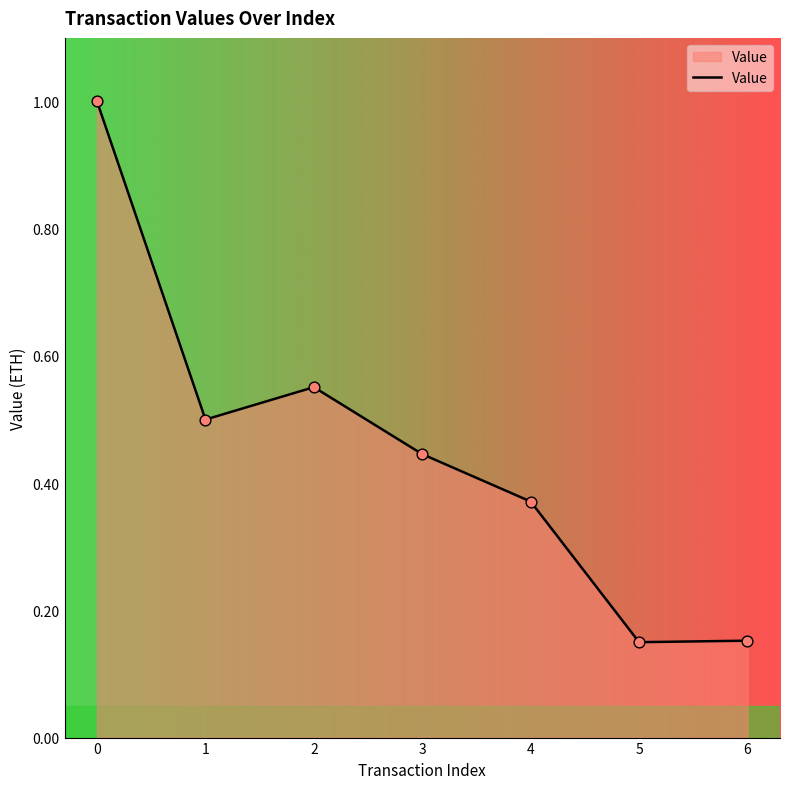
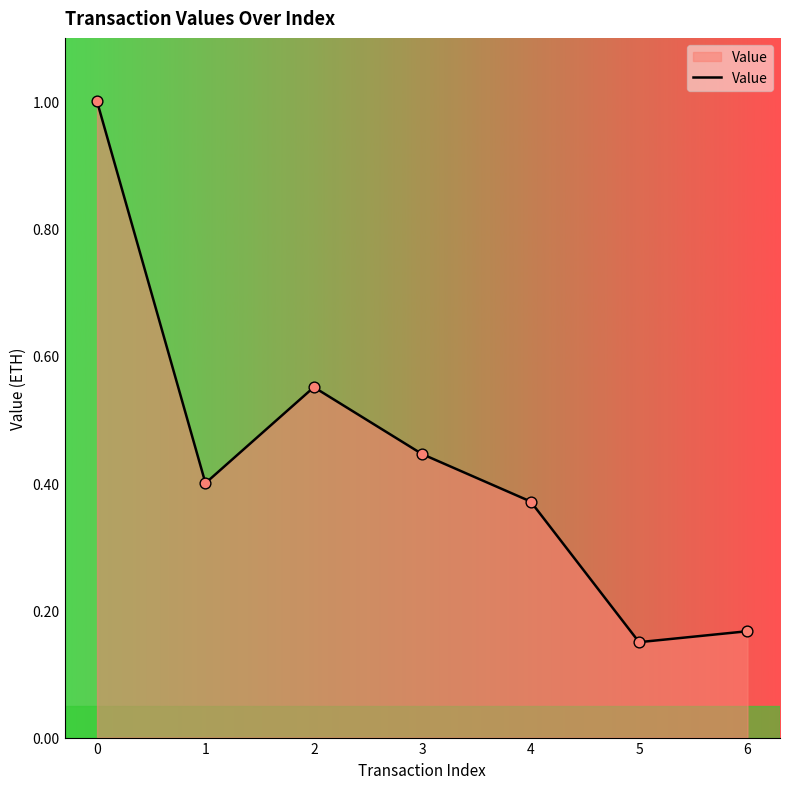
  {
    "0": 1.00,
-   "1": 0.5,
+   "1": 0.4,
    "2": 0.55,
    "3": 0.45,
    "4": 0.37,
    "5": 0.15,
-   "6": 0.15
+   "6": 0.17
  }
